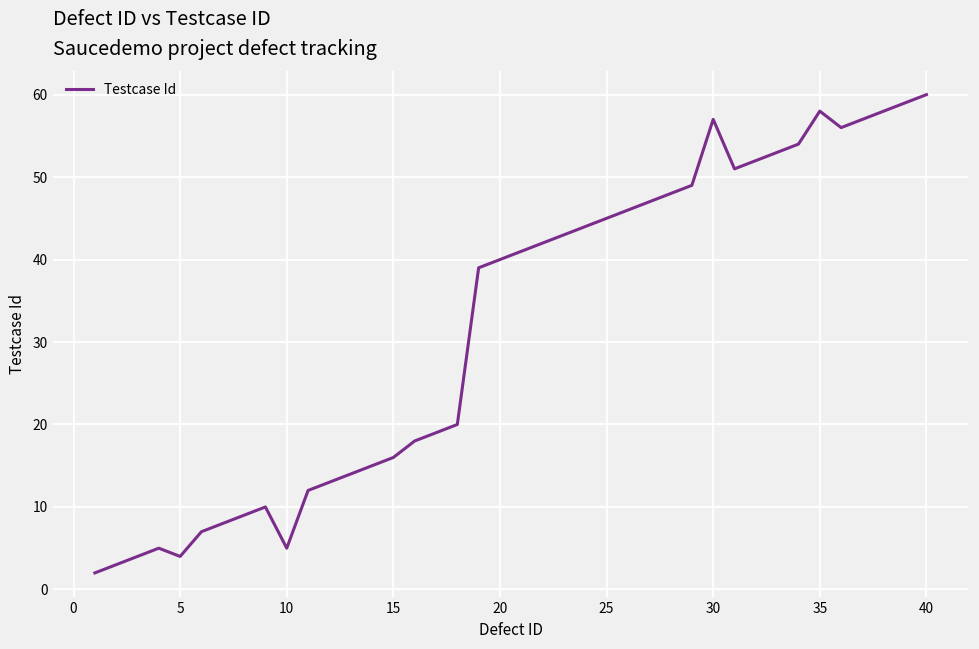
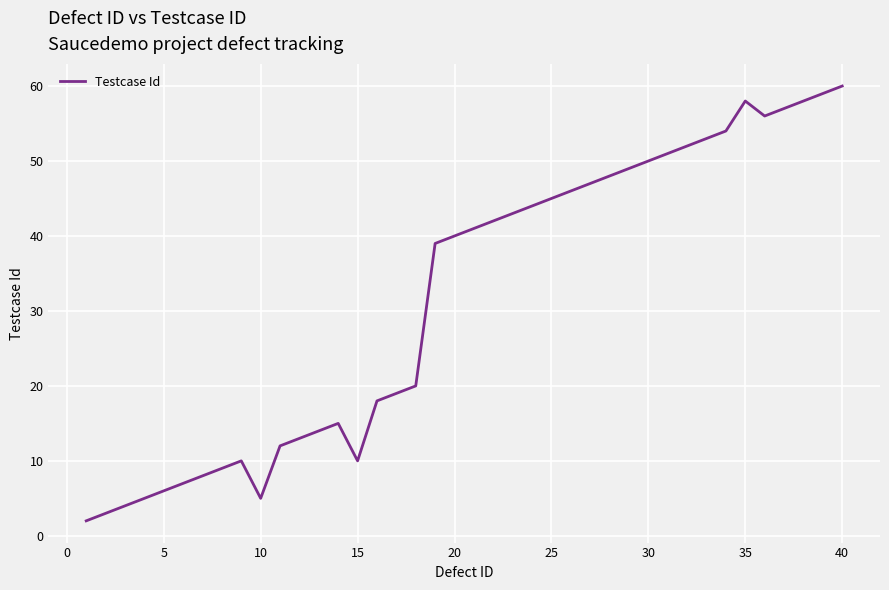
  {
-   "5": 4,
+   "5": 6,
    "10": 5,
-   "15": 16,
+   "15": 10,
    "20": 40,
    "25": 45,
-   "30": 57,
+   "30": 50,
    "35": 58,
    "40": 60
  }
